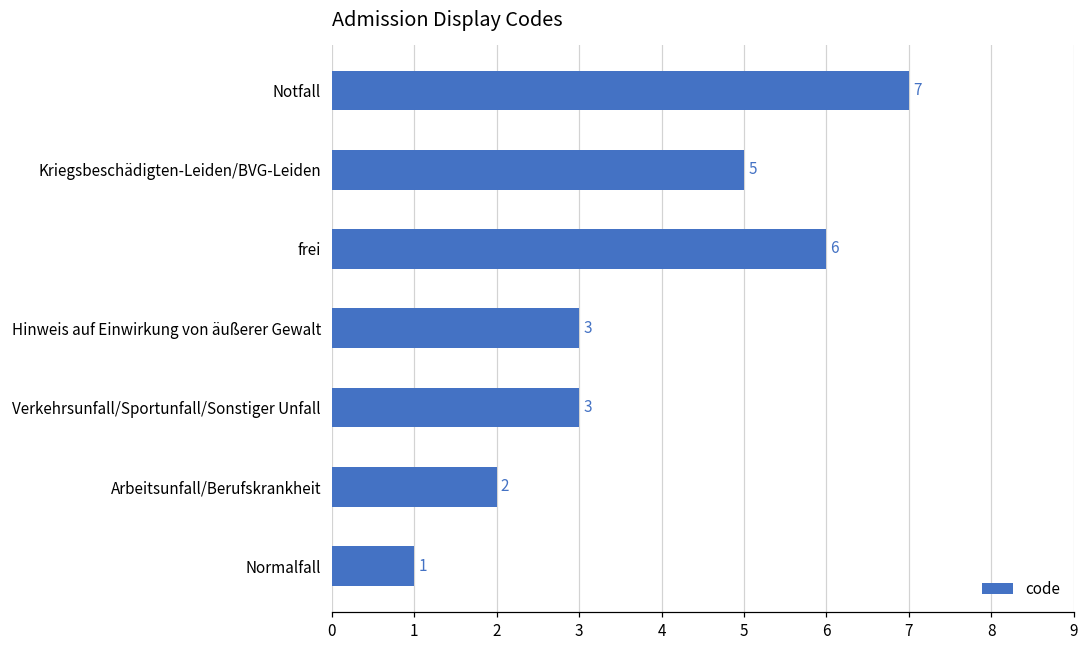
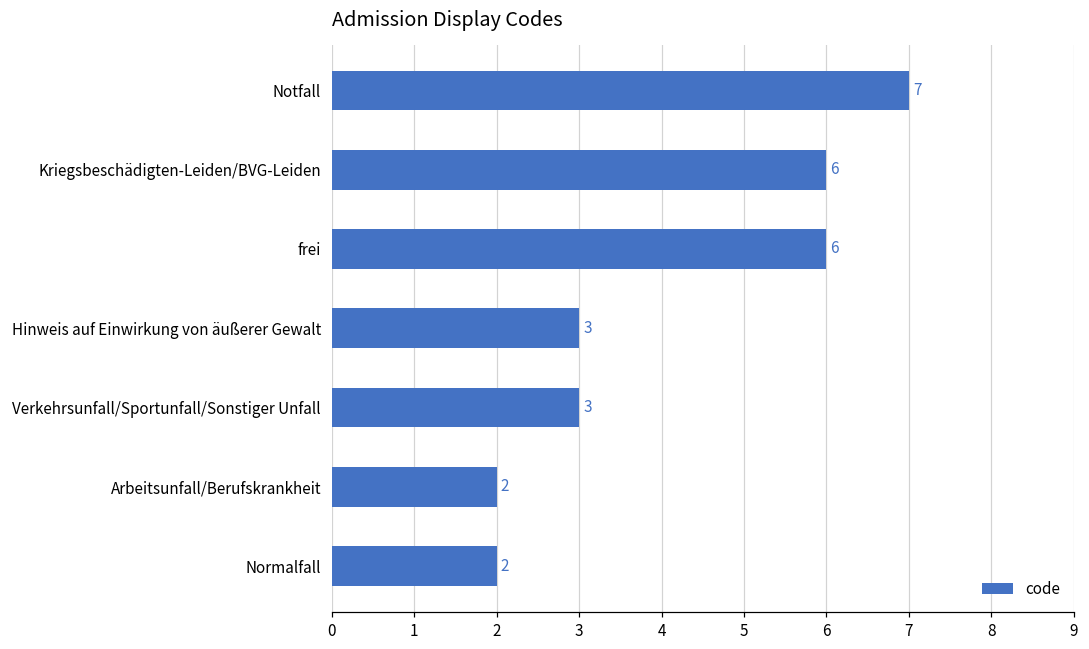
  {
    "Notfall": 7,
-   "Kriegsbeschädigten-Leiden/BVG-Leiden": 5,
+   "Kriegsbeschädigten-Leiden/BVG-Leiden": 6,
    "frei": 6,
    "Hinweis auf Einwirkung von äußerer Gewalt": 3,
    "Verkehrsunfall/Sportunfall/Sonstiger Unfall": 3,
    "Arbeitsunfall/Berufskrankheit": 2,
-   "Normalfall": 1
+   "Normalfall": 2
  }
